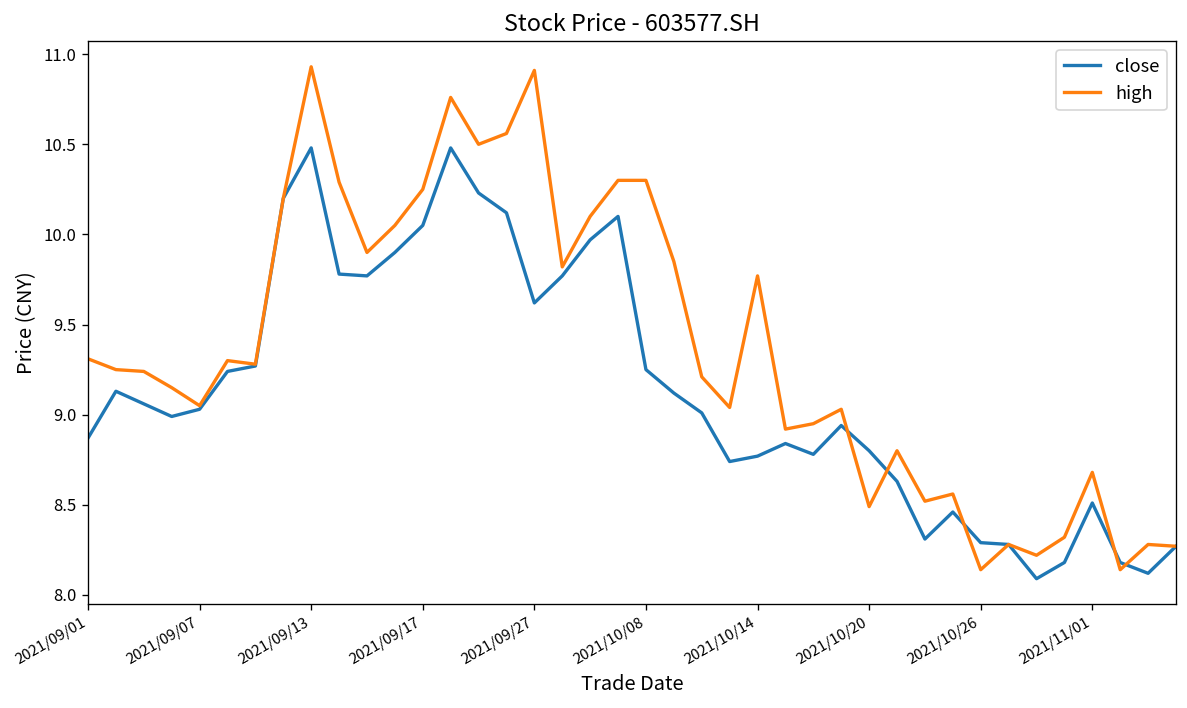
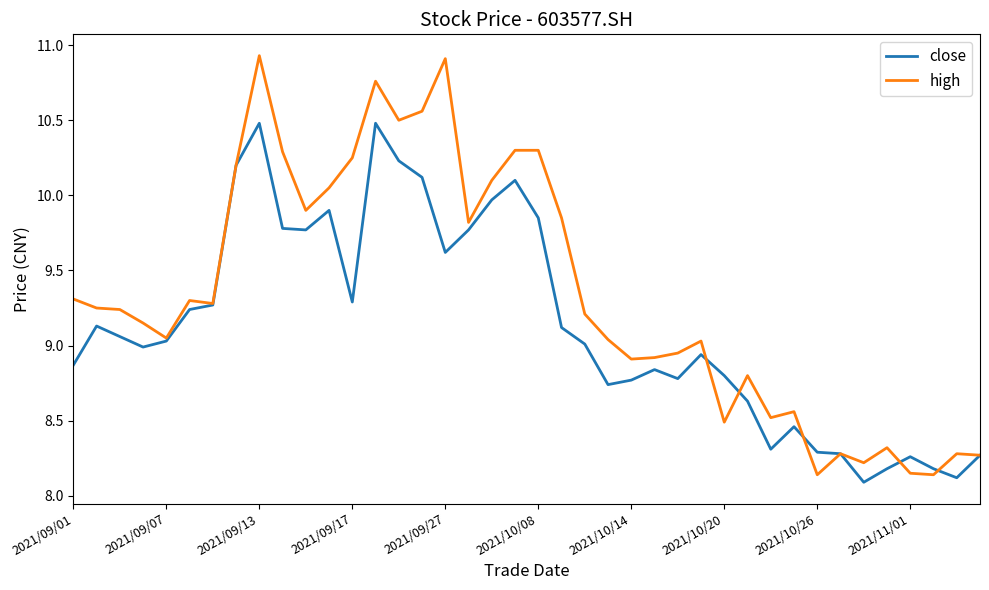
  {
    "close": {
      "2021/09/01": 8.87,
      "2021/09/07": 9.03,
      "2021/09/13": 10.48,
-     "2021/09/17": 10.05,
+     "2021/09/17": 9.29,
      "2021/09/27": 9.62,
-     "2021/10/08": 9.25,
+     "2021/10/08": 9.85,
      "2021/10/14": 8.77,
      "2021/10/20": 8.80,
      "2021/10/26": 8.29,
-     "2021/11/01": 8.51
+     "2021/11/01": 8.26
    },
    "high": {
      "2021/09/01": 9.31,
      "2021/09/07": 9.05,
      "2021/09/13": 10.93,
      "2021/09/17": 10.25,
      "2021/09/27": 10.91,
      "2021/10/08": 10.30,
-     "2021/10/14": 9.77,
+     "2021/10/14": 8.91,
      "2021/10/20": 8.49,
      "2021/10/26": 8.14,
-     "2021/11/01": 8.68
+     "2021/11/01": 8.15
    }
  }
